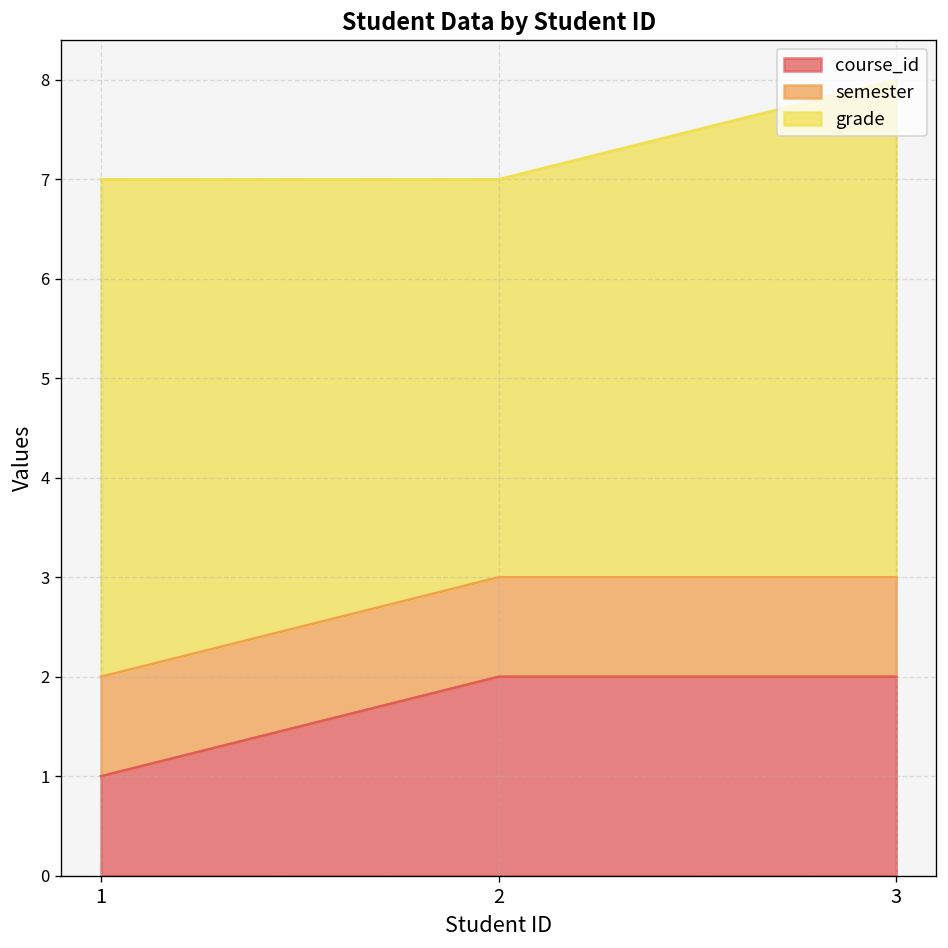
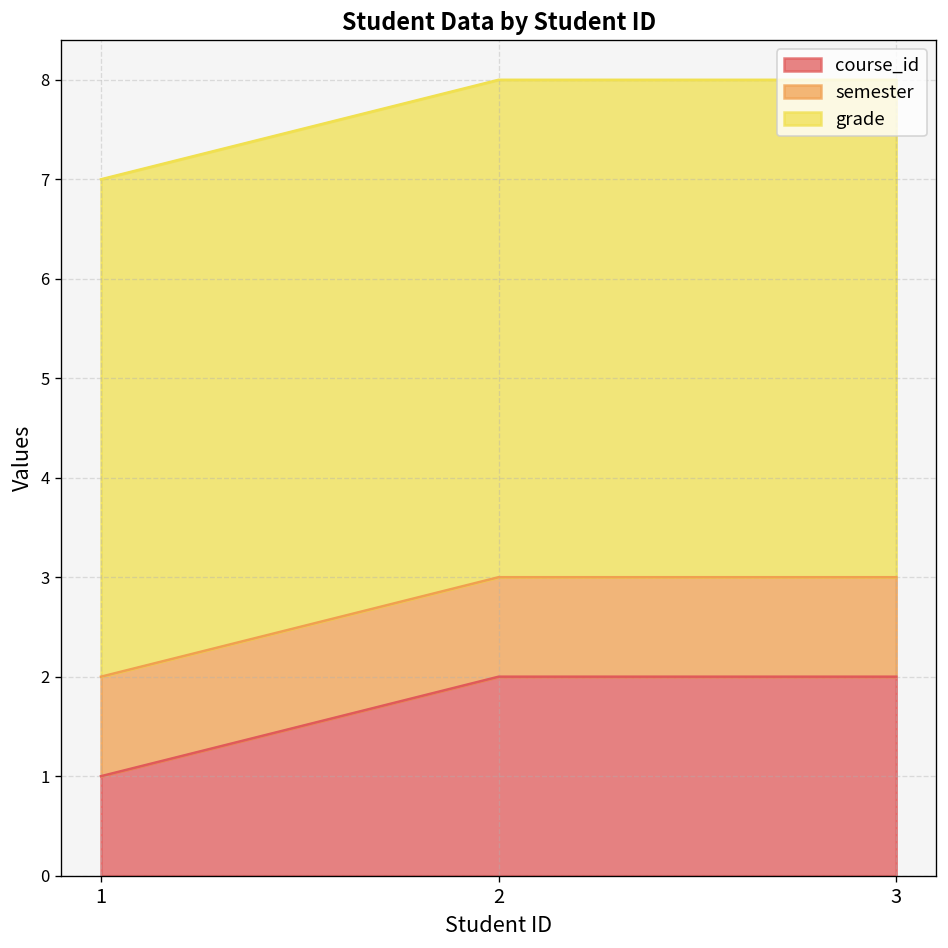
  {
    "course_id": {
      "1": 1,
      "2": 2,
      "3": 2
    },
    "semester": {
      "1": 1,
      "2": 1,
      "3": 1
    },
    "grade": {
      "1": 5,
-     "2": 4
+     "2": 5
    }
  }
